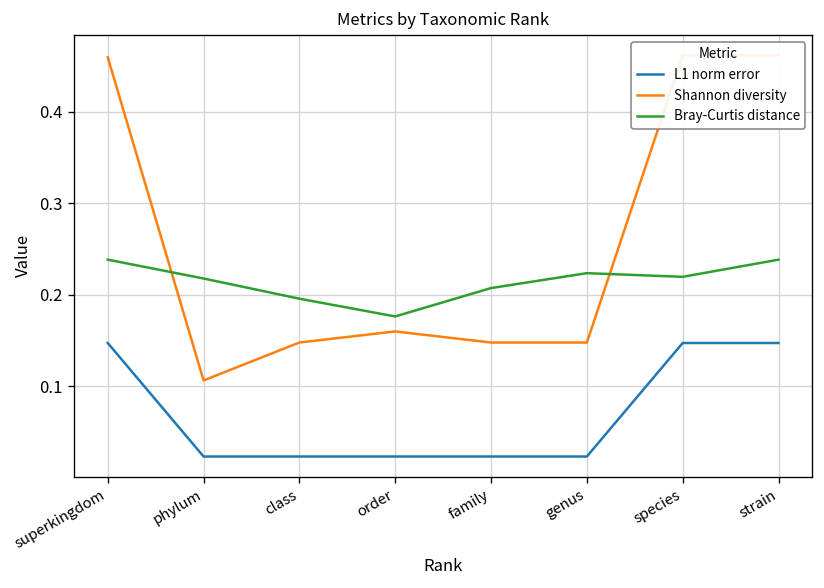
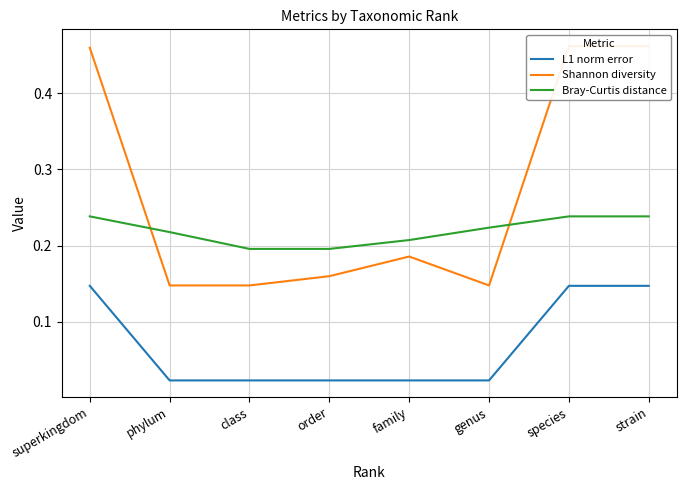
  {
    "L1 norm error": {
      "superkingdom": 0.15,
      "phylum": 0.02,
      "class": 0.02,
      "order": 0.02,
      "family": 0.02,
      "genus": 0.02,
      "species": 0.15,
      "strain": 0.15
    },
    "Shannon diversity": {
      "superkingdom": 0.46,
-     "phylum": 0.11,
+     "phylum": 0.15,
      "class": 0.15,
      "order": 0.16,
-     "family": 0.15,
+     "family": 0.19,
      "genus": 0.15
    },
    "Bray-Curtis distance": {
      "superkingdom": 0.24,
      "phylum": 0.22,
      "class": 0.20,
-     "order": 0.18,
+     "order": 0.20,
      "family": 0.21,
      "genus": 0.22,
-     "species": 0.22,
+     "species": 0.24,
      "strain": 0.24
    }
  }
